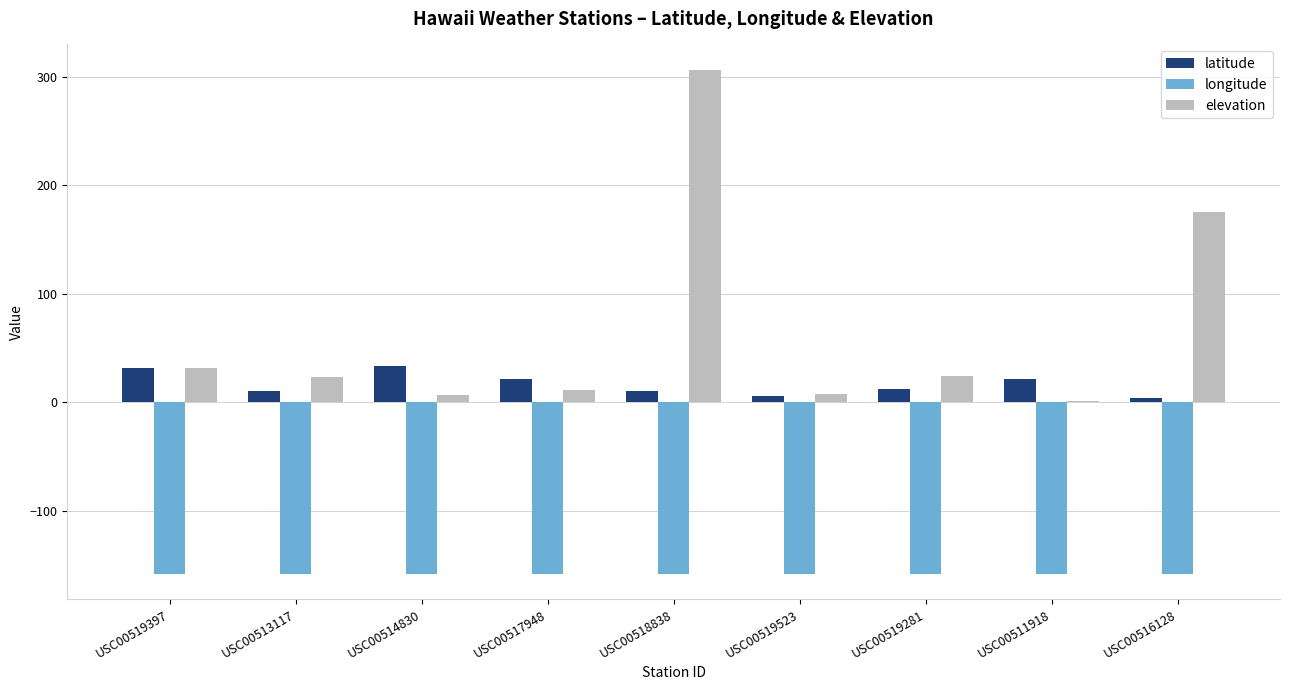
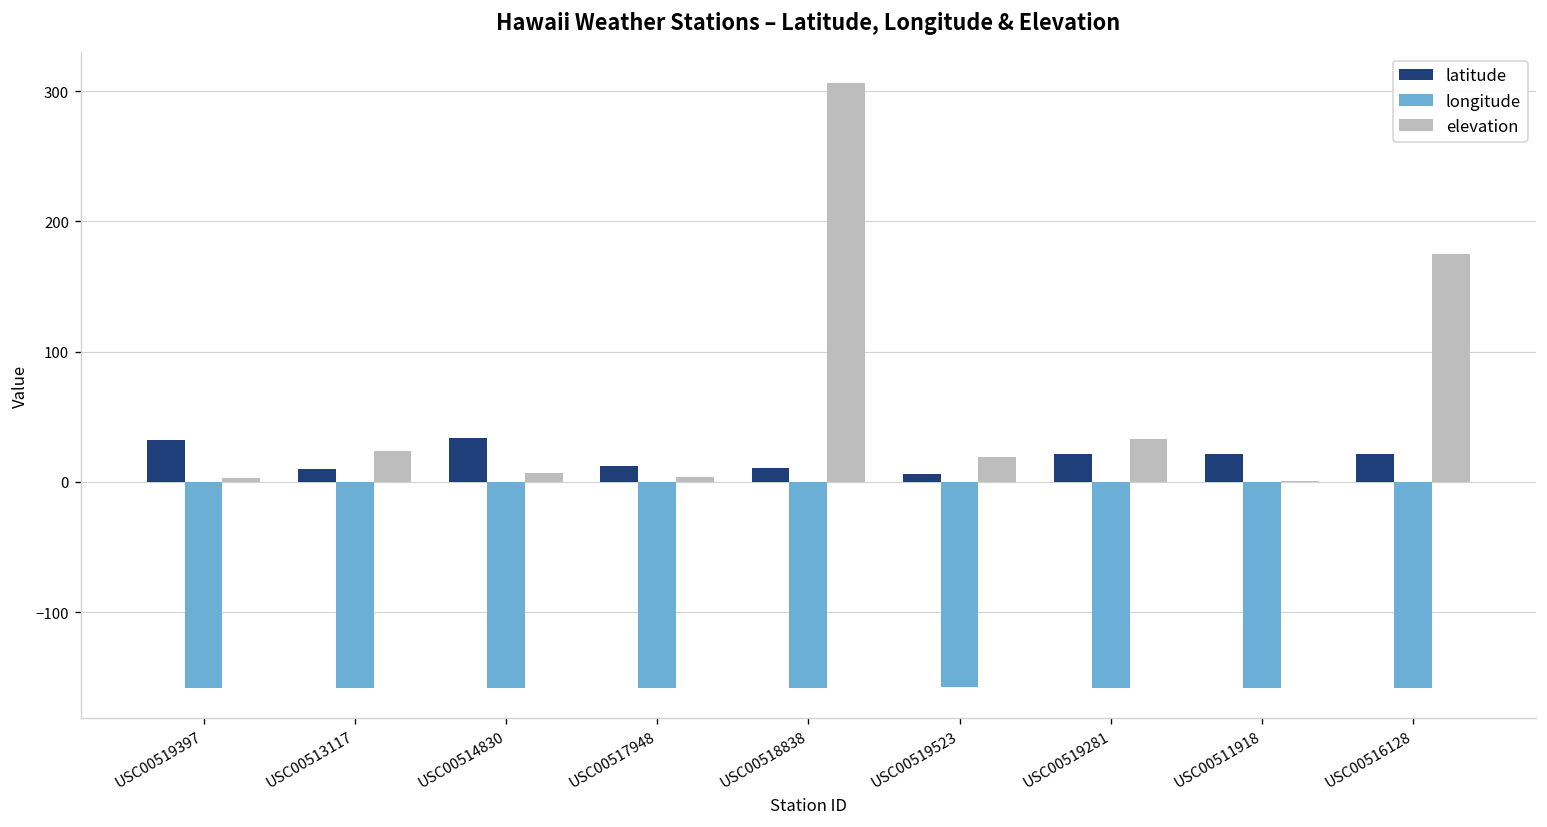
  {
    "latitude": {
      "USC00519397": 32,
      "USC00513117": 10,
      "USC00514830": 34,
-     "USC00517948": 21,
+     "USC00517948": 12,
      "USC00518838": 11,
      "USC00519523": 6,
-     "USC00519281": 12,
+     "USC00519281": 21,
      "USC00511918": 21,
-     "USC00516128": 4
+     "USC00516128": 21
    },
    "longitude": {
      "USC00519397": -158,
      "USC00513117": -158,
      "USC00514830": -158,
      "USC00517948": -158,
      "USC00518838": -158,
      "USC00519523": -158,
      "USC00519281": -158,
      "USC00511918": -158,
      "USC00516128": -158
    },
    "elevation": {
-     "USC00519397": 31,
+     "USC00519397": 3,
      "USC00513117": 24,
      "USC00514830": 7,
-     "USC00517948": 12,
+     "USC00517948": 4,
      "USC00518838": 307,
-     "USC00519523": 8,
-     "USC00519281": 25,
+     "USC00519523": 20,
+     "USC00519281": 33,
      "USC00516128": 175
    }
  }
